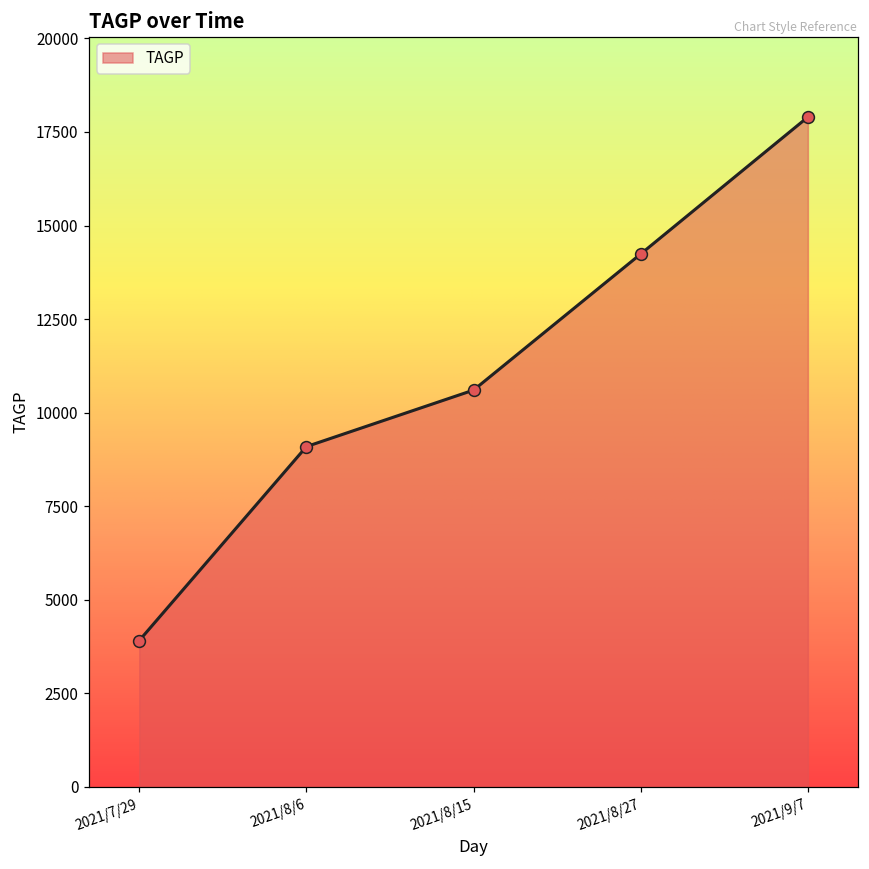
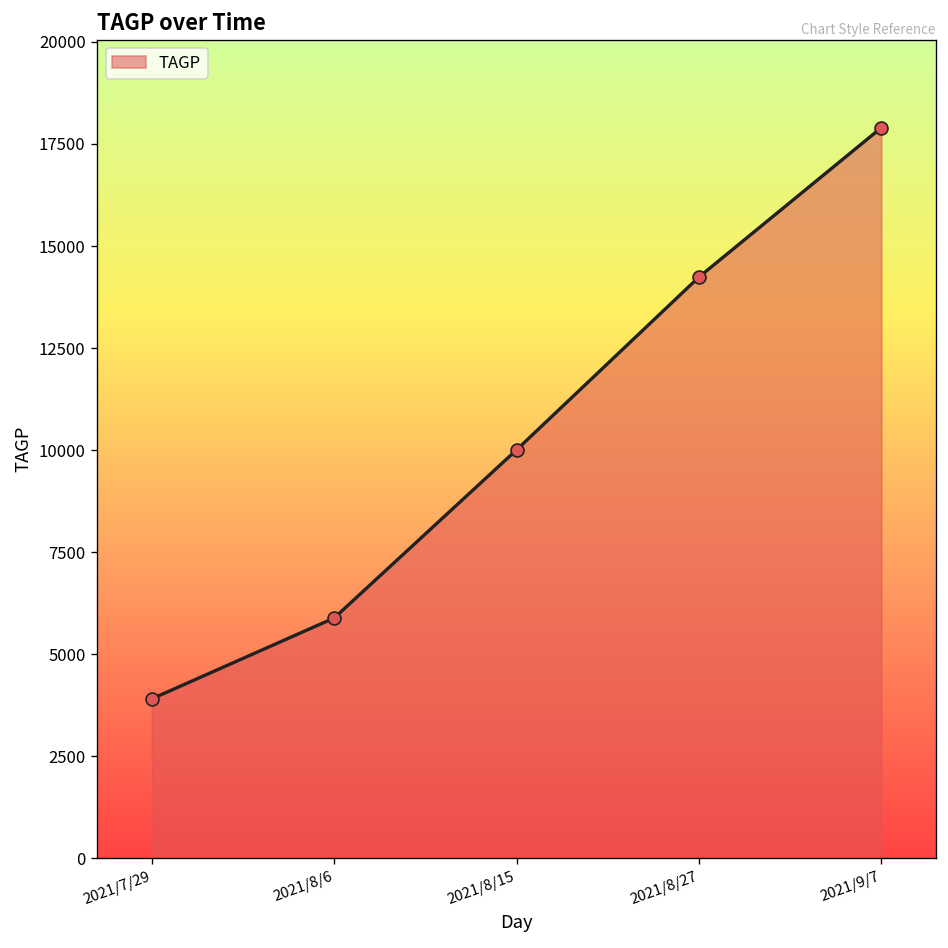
  {
    "2021/7/29": 3900,
-   "2021/8/6": 9100,
-   "2021/8/15": 10600,
+   "2021/8/6": 5900,
+   "2021/8/15": 10000,
    "2021/8/27": 14200,
    "2021/9/7": 17900
  }
